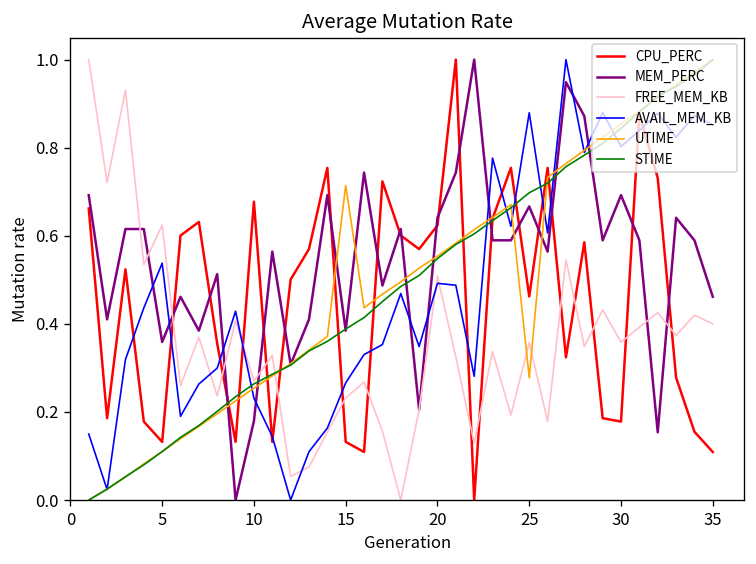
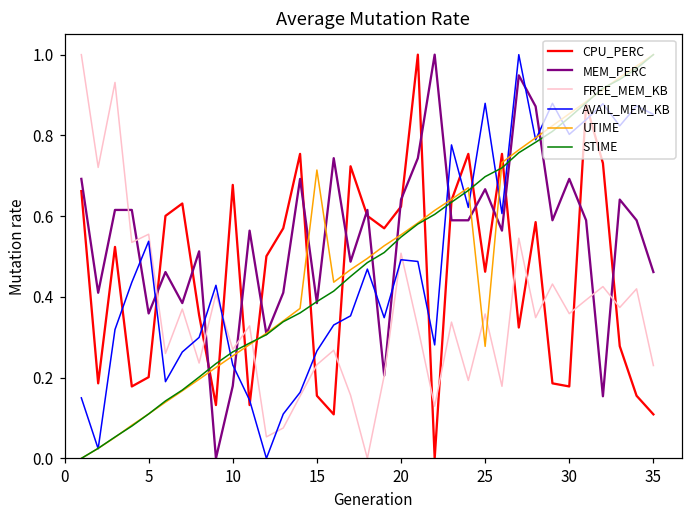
  {
    "CPU_PERC": {
-     "5": 0.13,
+     "5": 0.20,
      "10": 0.68,
-     "15": 0.13,
+     "15": 0.16,
      "20": 0.62,
      "25": 0.46,
      "30": 0.18,
      "35": 0.11
    },
    "MEM_PERC": {
      "5": 0.36,
      "10": 0.18,
      "20": 0.64,
      "25": 0.67,
      "30": 0.69,
      "35": 0.46
    },
    "FREE_MEM_KB": {
-     "5": 0.62,
+     "5": 0.56,
      "15": 0.23,
      "20": 0.51,
      "25": 0.36,
      "30": 0.36,
-     "35": 0.40
+     "35": 0.23
    },
    "AVAIL_MEM_KB": {
      "5": 0.54,
      "10": 0.23,
      "15": 0.27,
      "20": 0.49,
      "25": 0.88
    },
    "UTIME": {
      "10": 0.25,
      "15": 0.71,
      "25": 0.28
    },
    "STIME": {
      "25": 0.70
    }
  }
